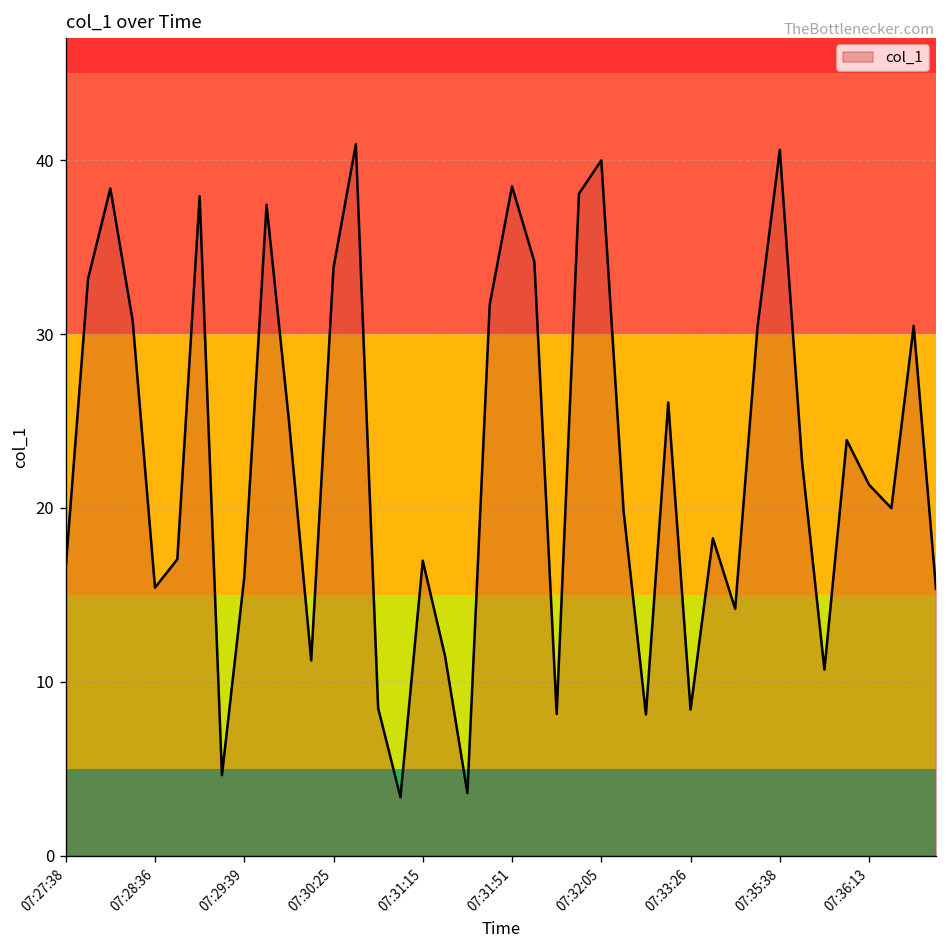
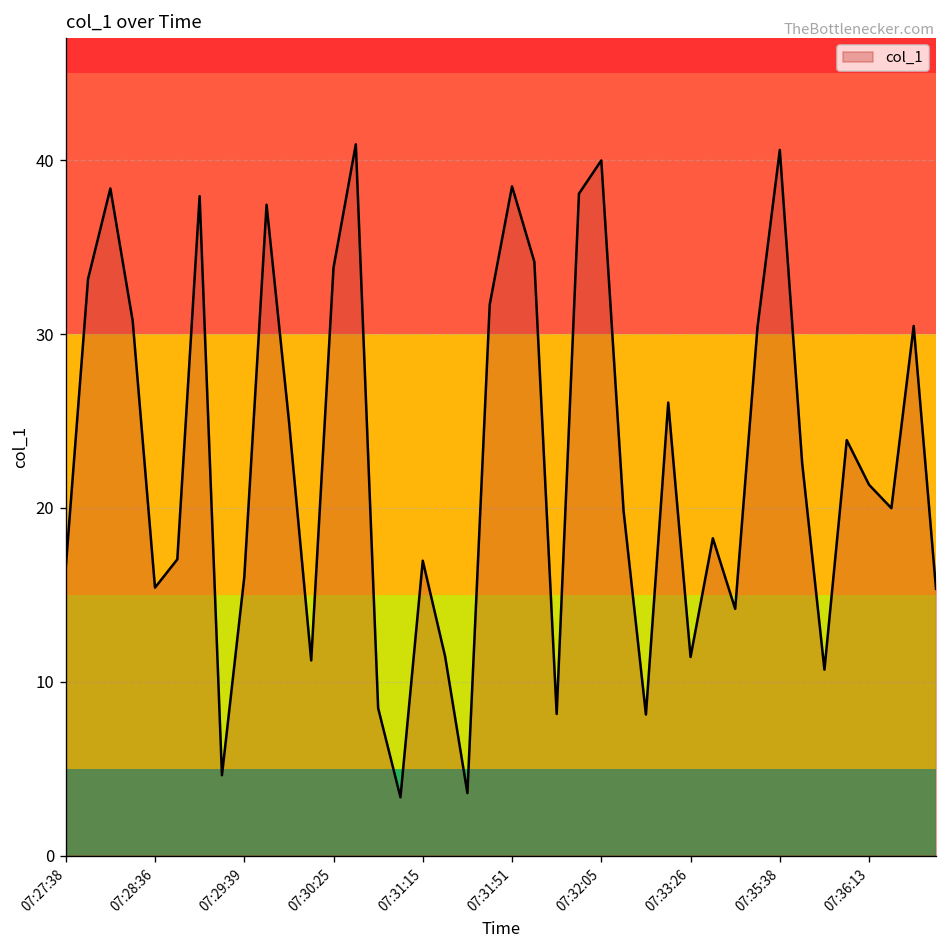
  {
    "07:27:38": 16.6,
    "07:30:25": 33.8,
-   "07:33:26": 8.4,
+   "07:33:26": 11.4,
    "07:35:38": 40.6
  }
